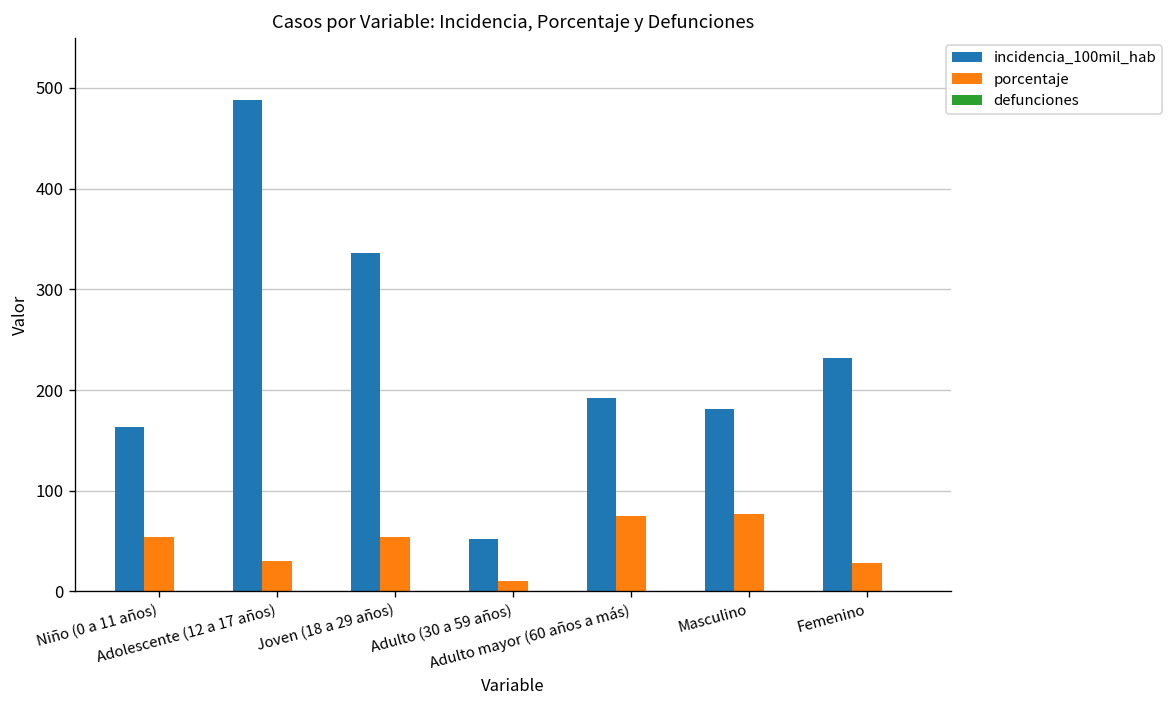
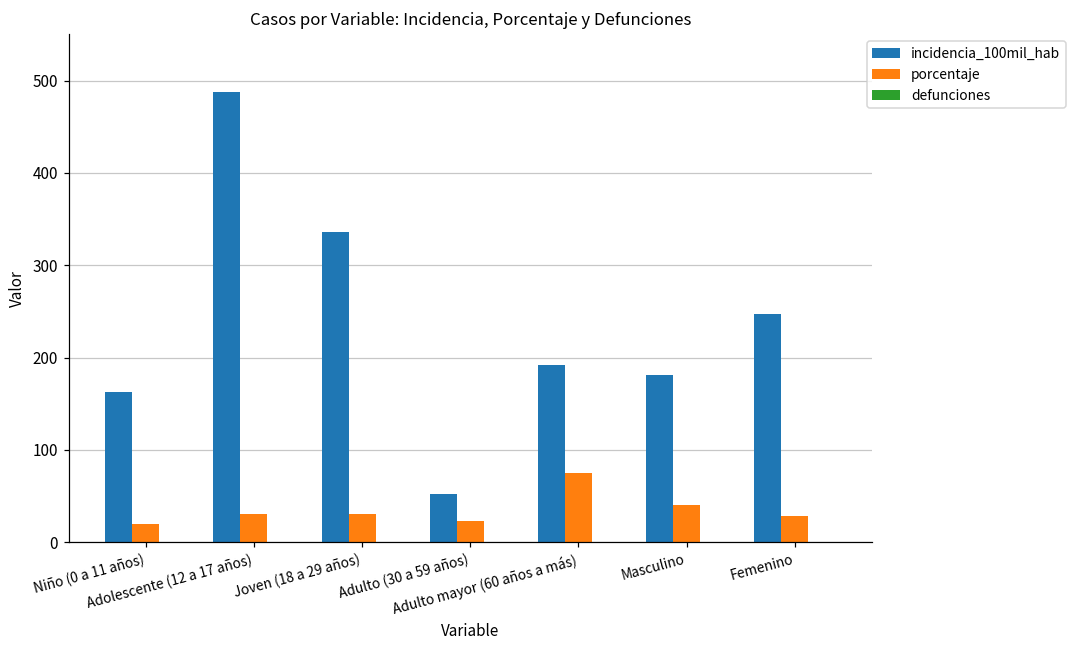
  {
    "incidencia_100mil_hab": {
      "Niño (0 a 11 años)": 160,
      "Adolescente (12 a 17 años)": 490,
      "Joven (18 a 29 años)": 340,
      "Adulto (30 a 59 años)": 50,
      "Adulto mayor (60 años a más)": 190,
      "Masculino": 180,
-     "Femenino": 230
+     "Femenino": 250
    },
    "porcentaje": {
-     "Niño (0 a 11 años)": 50,
+     "Niño (0 a 11 años)": 20,
      "Adolescente (12 a 17 años)": 30,
-     "Joven (18 a 29 años)": 50,
-     "Adulto (30 a 59 años)": 10,
+     "Joven (18 a 29 años)": 30,
+     "Adulto (30 a 59 años)": 20,
      "Adulto mayor (60 años a más)": 80,
-     "Masculino": 80,
+     "Masculino": 40,
      "Femenino": 30
    },
    "defunciones": {
      "Niño (0 a 11 años)": 0,
      "Adolescente (12 a 17 años)": 0,
      "Joven (18 a 29 años)": 0,
      "Adulto (30 a 59 años)": 0,
      "Adulto mayor (60 años a más)": 0,
      "Masculino": 0,
      "Femenino": 0
    }
  }
